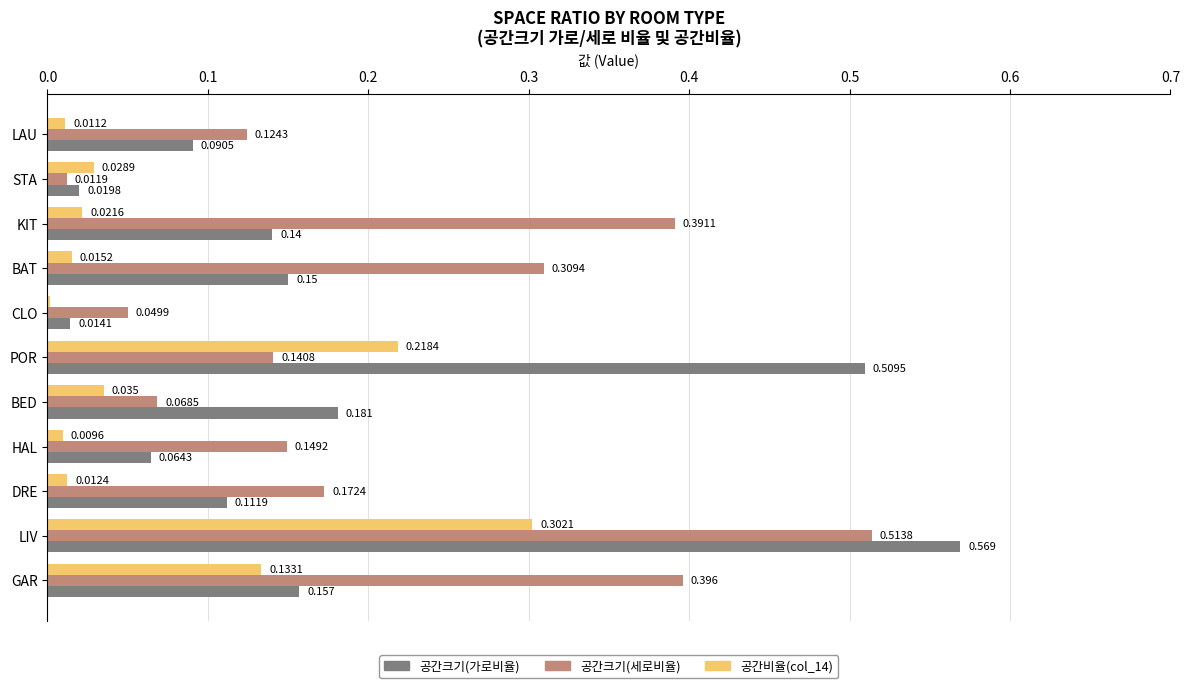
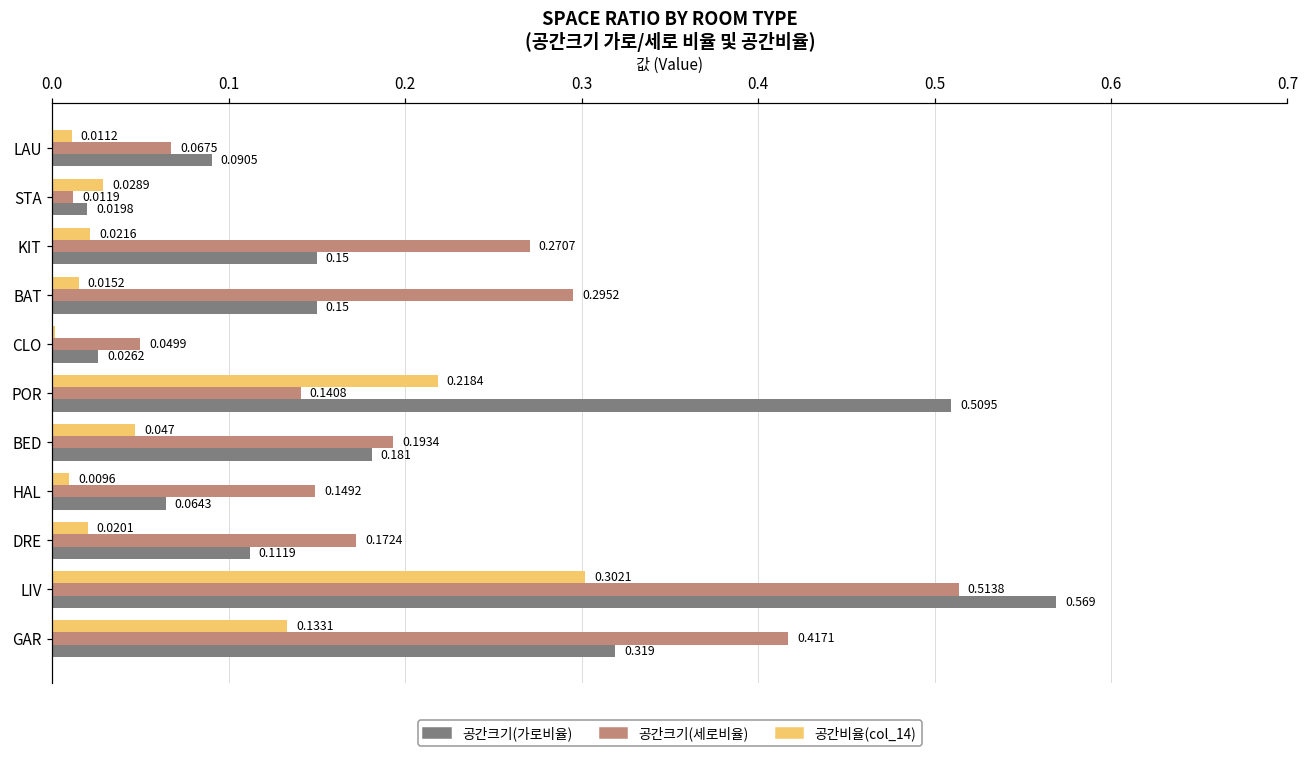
  {
    "공간크기(가로비율)": {
      "LAU": 0.0905,
      "STA": 0.0198,
-     "KIT": 0.14,
+     "KIT": 0.15,
      "BAT": 0.15,
-     "CLO": 0.0141,
+     "CLO": 0.0262,
      "POR": 0.5095,
      "BED": 0.181,
      "HAL": 0.0643,
      "DRE": 0.1119,
      "LIV": 0.569,
-     "GAR": 0.157
+     "GAR": 0.319
    },
    "공간크기(세로비율)": {
-     "LAU": 0.1243,
+     "LAU": 0.0675,
      "STA": 0.0119,
-     "KIT": 0.3911,
-     "BAT": 0.3094,
+     "KIT": 0.2707,
+     "BAT": 0.2952,
      "CLO": 0.0499,
      "POR": 0.1408,
-     "BED": 0.0685,
+     "BED": 0.1934,
      "HAL": 0.1492,
      "DRE": 0.1724,
      "LIV": 0.5138,
-     "GAR": 0.396
+     "GAR": 0.4171
    },
    "공간비율(col_14)": {
      "LAU": 0.0112,
      "STA": 0.0289,
      "KIT": 0.0216,
      "BAT": 0.0152,
      "POR": 0.2184,
-     "BED": 0.035,
+     "BED": 0.047,
      "HAL": 0.0096,
-     "DRE": 0.0124,
+     "DRE": 0.0201,
      "LIV": 0.3021,
      "GAR": 0.1331
    }
  }
